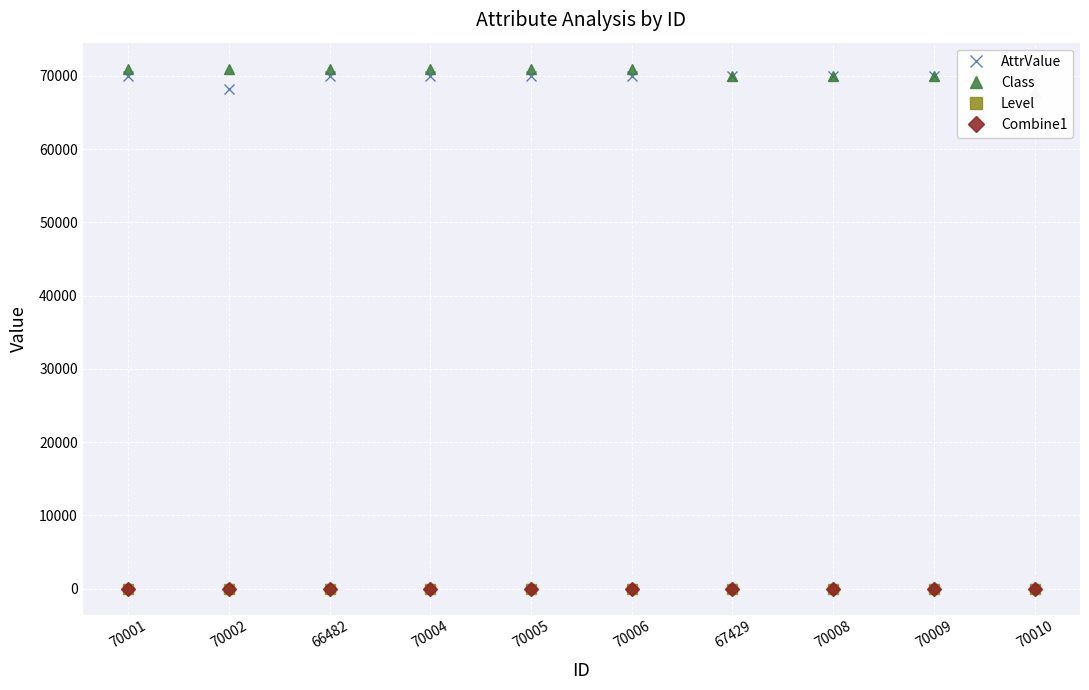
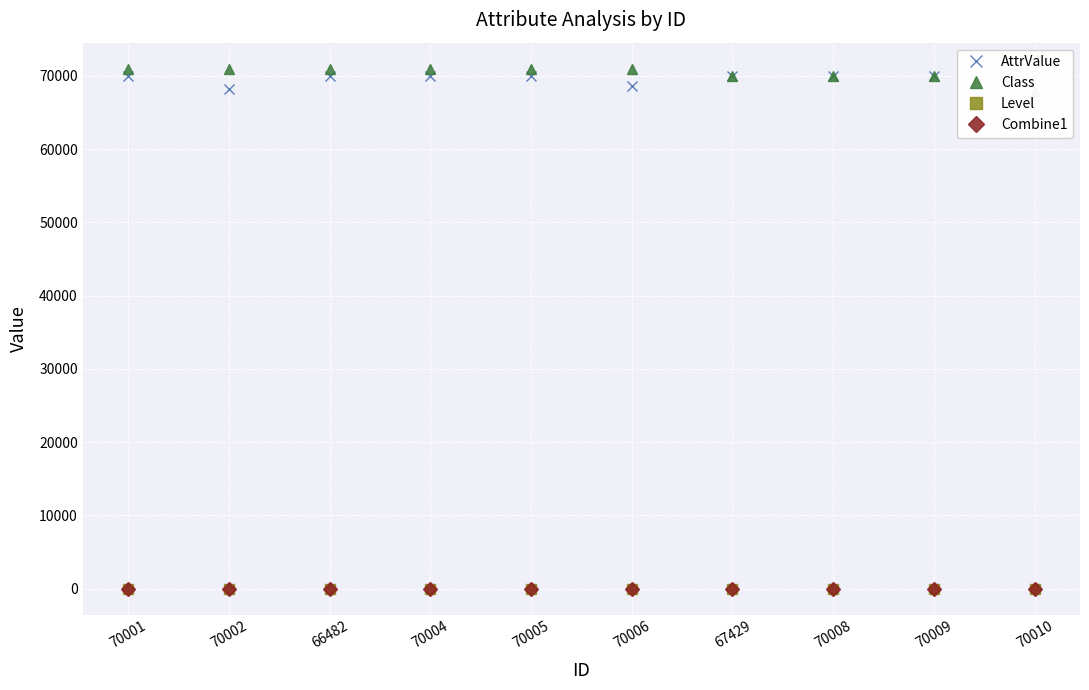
  {
    "AttrValue": {
      "70001": 70000,
      "70002": 68000,
      "66482": 70000,
      "70004": 70000,
      "70005": 70000,
-     "70006": 70000
+     "70006": 69000
    },
    "Class": {
      "70001": 71000,
      "70002": 71000,
      "66482": 71000,
      "70004": 71000,
      "70005": 71000,
      "70006": 71000
    },
    "Combine1": {
      "70001": 0,
      "70002": 0,
      "66482": 0,
      "70004": 0,
      "70005": 0,
      "70006": 0,
      "67429": 0,
      "70008": 0,
      "70009": 0,
      "70010": 0
    }
  }
